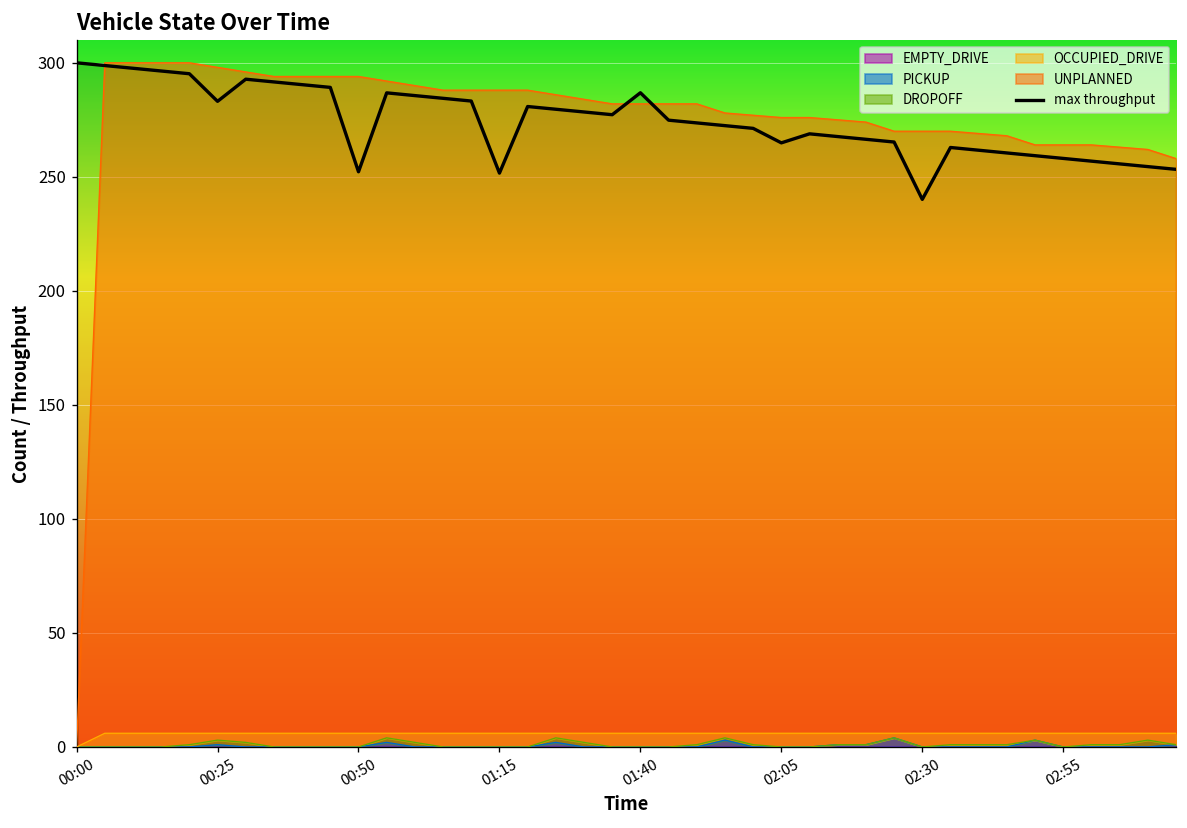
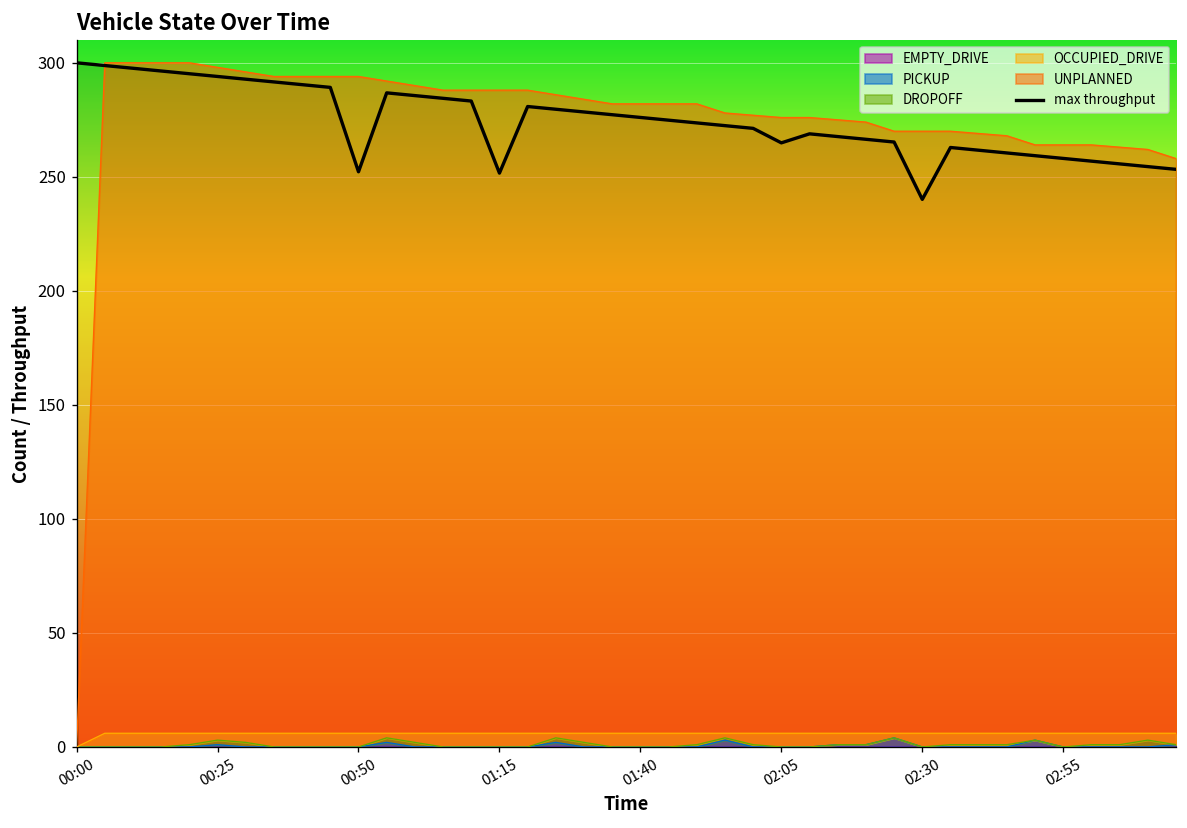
  {
    "DROPOFF": {
      "00:25": 3
    },
    "max throughput": {
      "00:00": 300,
-     "00:25": 283,
+     "00:25": 294,
      "00:50": 252,
      "01:15": 252,
-     "01:40": 287,
+     "01:40": 276,
      "02:05": 265,
      "02:30": 240,
      "02:55": 258
    }
  }
